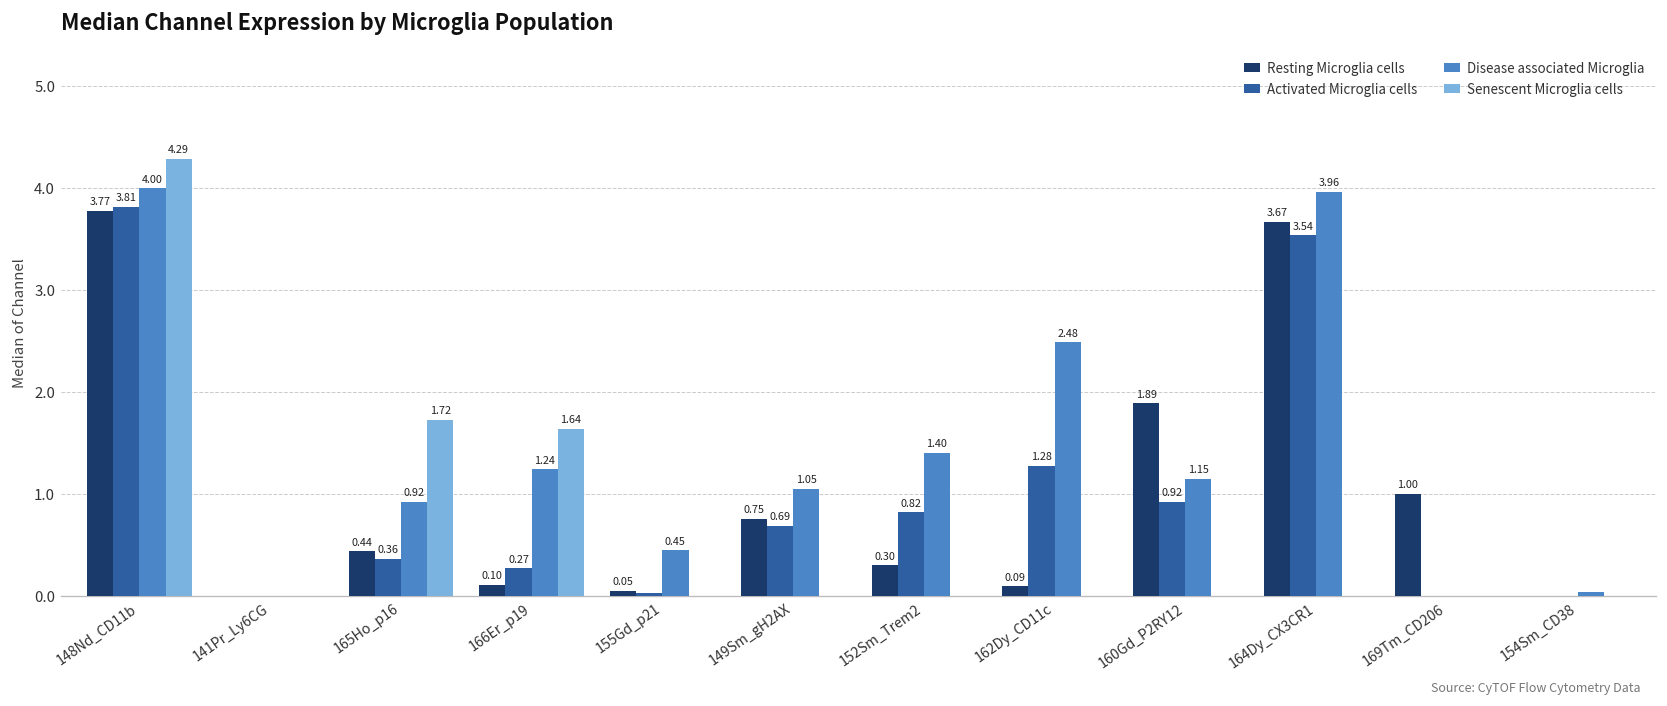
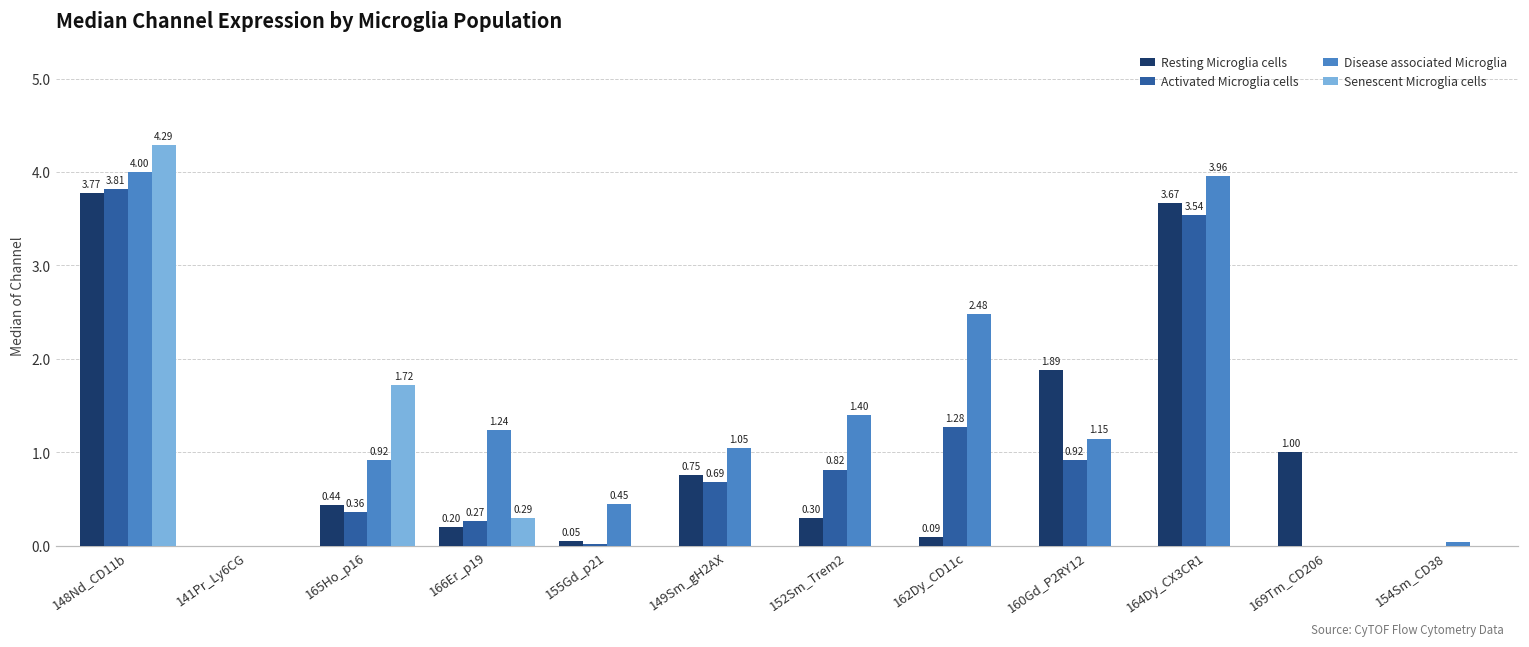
  {
    "Resting Microglia cells": {
      "148Nd_CD11b": 3.77,
      "165Ho_p16": 0.44,
-     "166Er_p19": 0.10,
+     "166Er_p19": 0.20,
      "155Gd_p21": 0.05,
      "149Sm_gH2AX": 0.75,
      "152Sm_Trem2": 0.30,
      "162Dy_CD11c": 0.09,
      "160Gd_P2RY12": 1.89,
      "164Dy_CX3CR1": 3.67,
      "169Tm_CD206": 1.00
    },
    "Activated Microglia cells": {
      "148Nd_CD11b": 3.81,
      "165Ho_p16": 0.36,
      "166Er_p19": 0.27,
      "149Sm_gH2AX": 0.69,
      "152Sm_Trem2": 0.82,
      "162Dy_CD11c": 1.28,
      "160Gd_P2RY12": 0.92,
      "164Dy_CX3CR1": 3.54
    },
    "Disease associated Microglia": {
      "148Nd_CD11b": 4.00,
      "165Ho_p16": 0.92,
      "166Er_p19": 1.24,
      "155Gd_p21": 0.45,
      "149Sm_gH2AX": 1.05,
      "152Sm_Trem2": 1.40,
      "162Dy_CD11c": 2.48,
      "160Gd_P2RY12": 1.15,
      "164Dy_CX3CR1": 3.96
    },
    "Senescent Microglia cells": {
      "148Nd_CD11b": 4.29,
      "165Ho_p16": 1.72,
-     "166Er_p19": 1.64
+     "166Er_p19": 0.29
    }
  }
